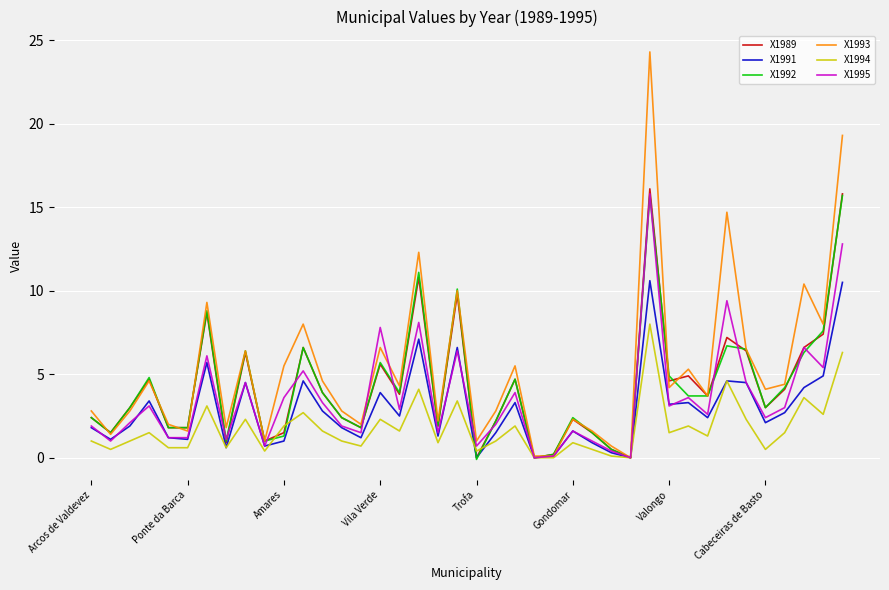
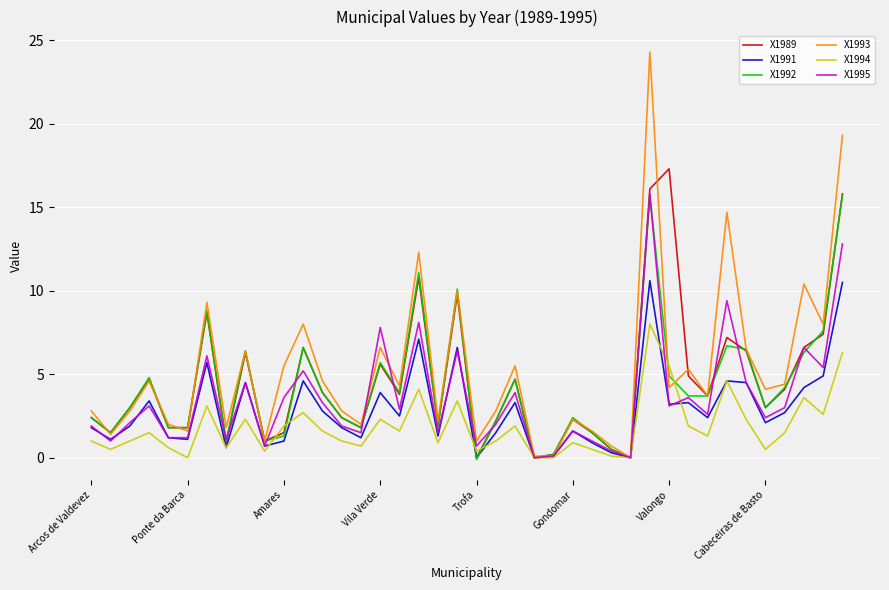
  {
    "X1989": {
      "Amares": 1.5,
-     "Valongo": 4.6
+     "Valongo": 17.3
    },
    "X1991": {
      "Amares": 1.0,
      "Vila Verde": 3.9,
      "Cabeceiras de Basto": 2.1
    },
    "X1992": {
      "Amares": 1.3,
      "Valongo": 4.9
    },
    "X1993": {
      "Arcos de Valdevez": 2.8,
      "Ponte da Barca": 1.6,
      "Amares": 5.5,
      "Vila Verde": 6.6,
      "Trofa": 1.0,
      "Valongo": 4.2,
      "Cabeceiras de Basto": 4.1
    },
    "X1994": {
      "Arcos de Valdevez": 1.0,
-     "Ponte da Barca": 0.6,
+     "Ponte da Barca": 0.0,
      "Amares": 1.9,
      "Vila Verde": 2.3,
      "Trofa": 0.4,
      "Gondomar": 0.9,
-     "Valongo": 1.5,
+     "Valongo": 5.5,
      "Cabeceiras de Basto": 0.5
    },
    "X1995": {
      "Amares": 3.6,
      "Vila Verde": 7.8,
      "Trofa": 0.7,
      "Cabeceiras de Basto": 2.4
    }
  }
